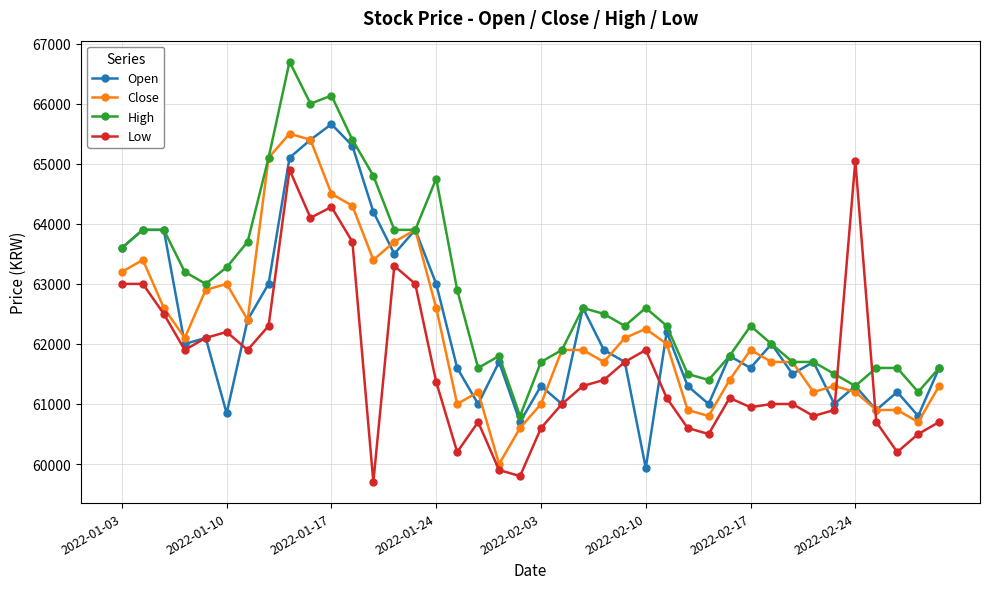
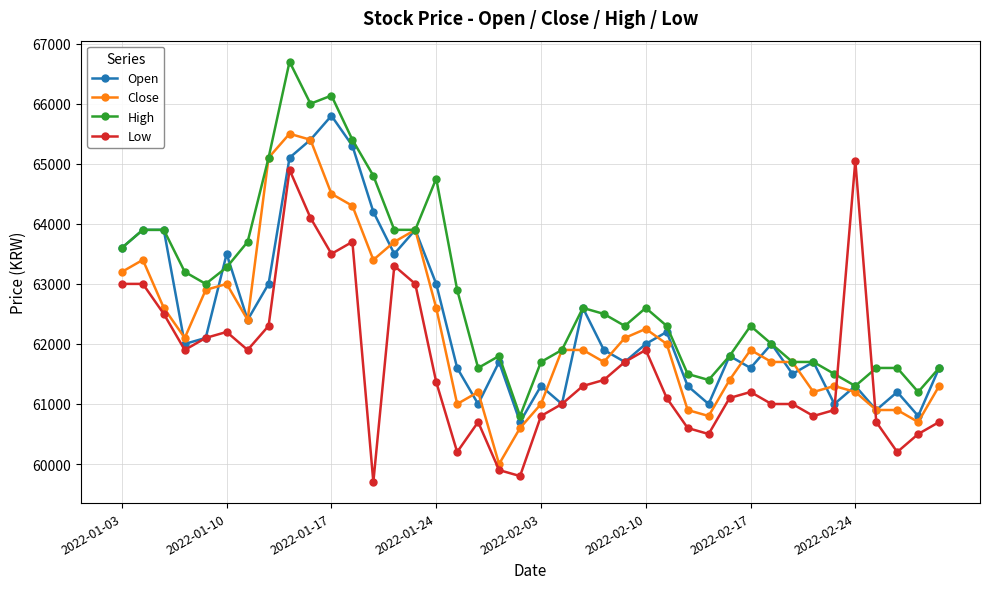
  {
    "Open": {
-     "2022-01-10": 60800,
-     "2022-01-17": 65700,
+     "2022-01-10": 63500,
+     "2022-01-17": 65800,
      "2022-01-24": 63000,
      "2022-02-03": 61300,
-     "2022-02-10": 59900,
+     "2022-02-10": 62000,
      "2022-02-17": 61600
    },
    "Close": {
      "2022-01-03": 63200,
      "2022-01-10": 63000,
      "2022-01-17": 64500,
      "2022-01-24": 62600,
      "2022-02-03": 61000,
      "2022-02-10": 62300,
      "2022-02-17": 61900,
      "2022-02-24": 61200
    },
    "High": {
      "2022-01-10": 63300,
      "2022-01-17": 66100,
      "2022-01-24": 64800,
      "2022-02-03": 61700,
      "2022-02-10": 62600,
      "2022-02-17": 62300
    },
    "Low": {
      "2022-01-03": 63000,
      "2022-01-10": 62200,
-     "2022-01-17": 64300,
+     "2022-01-17": 63500,
      "2022-01-24": 61400,
-     "2022-02-03": 60600,
+     "2022-02-03": 60800,
      "2022-02-10": 61900,
-     "2022-02-17": 60900,
+     "2022-02-17": 61200,
      "2022-02-24": 65000
    }
  }
